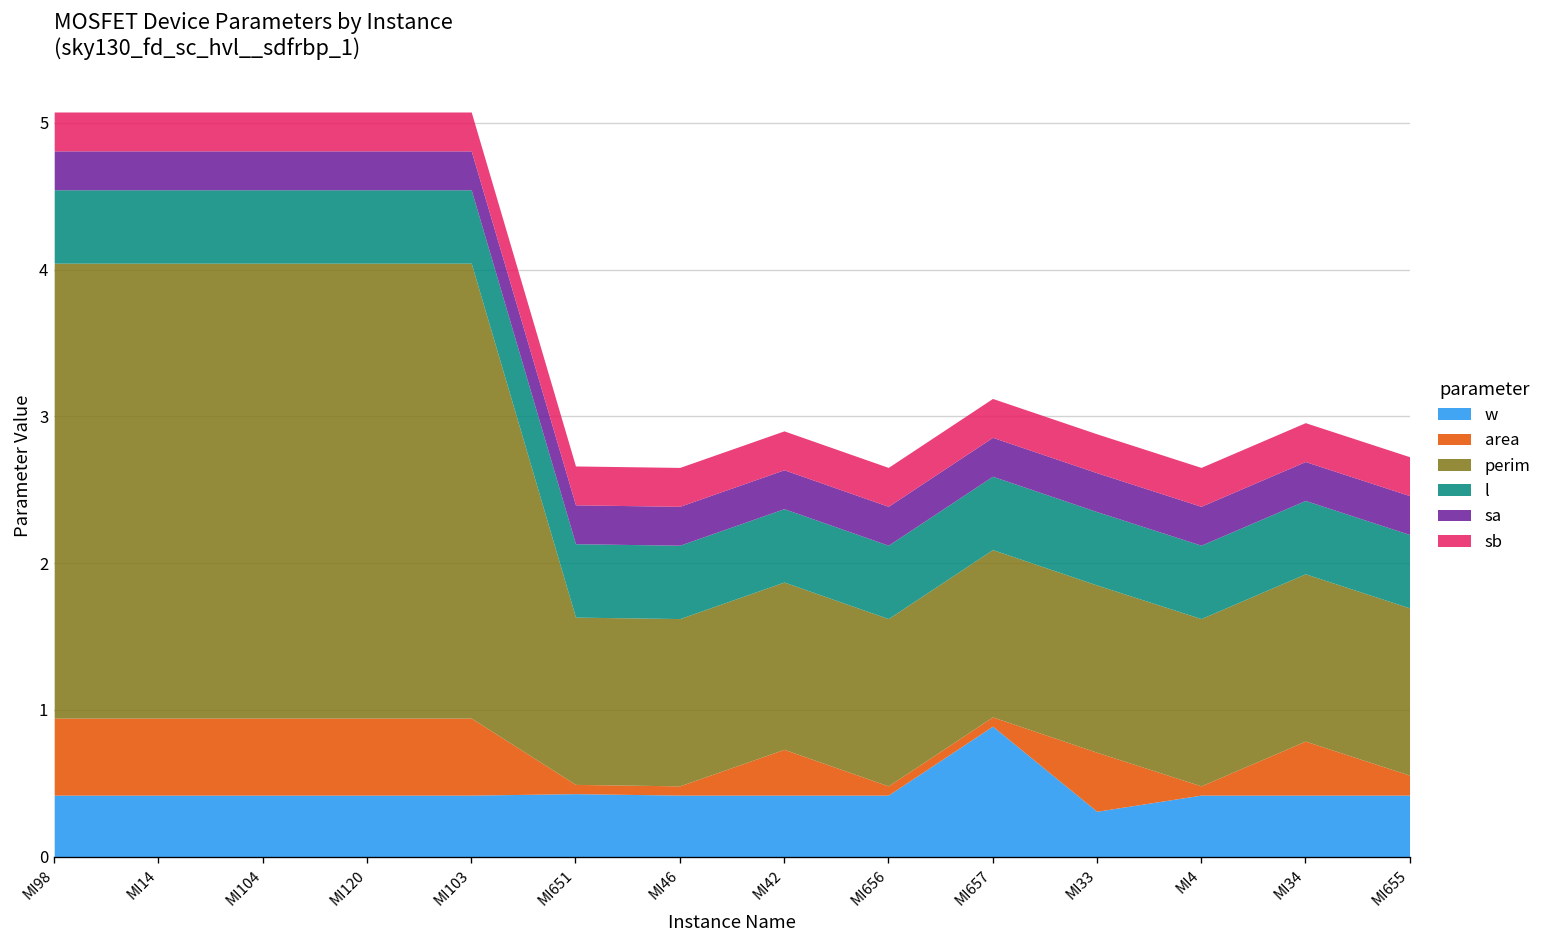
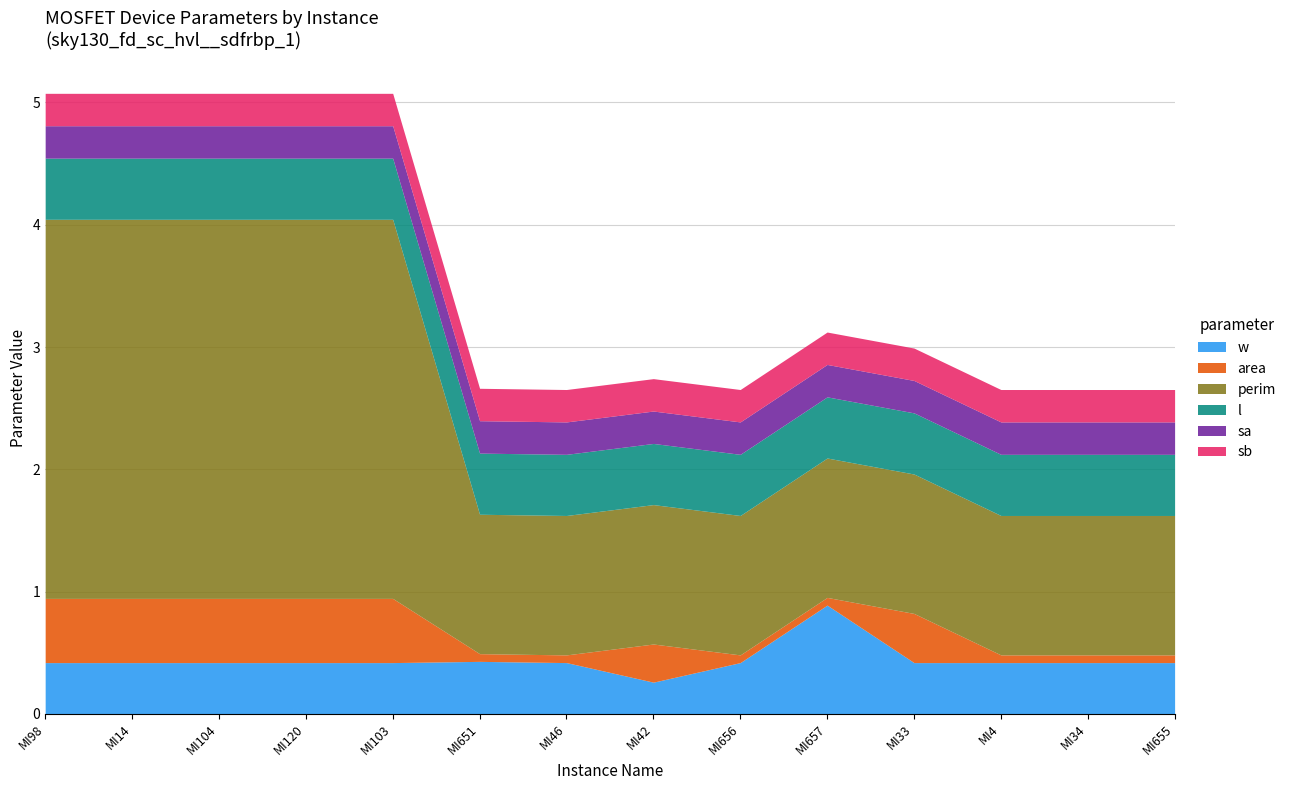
  {
    "w": {
      "MI98": 0.42,
      "MI14": 0.42,
      "MI104": 0.42,
      "MI120": 0.42,
      "MI103": 0.42,
      "MI651": 0.43,
      "MI46": 0.42,
-     "MI42": 0.42,
+     "MI42": 0.26,
      "MI656": 0.42,
      "MI657": 0.89,
-     "MI33": 0.31,
+     "MI33": 0.42,
      "MI4": 0.42,
      "MI34": 0.42,
      "MI655": 0.42
    },
    "area": {
      "MI98": 0.53,
      "MI14": 0.53,
      "MI104": 0.53,
      "MI120": 0.53,
      "MI103": 0.53,
      "MI651": 0.06,
      "MI46": 0.06,
      "MI42": 0.31,
      "MI656": 0.06,
      "MI657": 0.06,
      "MI33": 0.40,
      "MI4": 0.06,
-     "MI34": 0.37,
-     "MI655": 0.14
+     "MI34": 0.06,
+     "MI655": 0.06
    },
    "perim": {
      "MI98": 3.10,
      "MI14": 3.10,
      "MI104": 3.10,
      "MI120": 3.10,
      "MI103": 3.10,
      "MI651": 1.14,
      "MI46": 1.14,
      "MI42": 1.14,
      "MI656": 1.14,
      "MI657": 1.14,
      "MI33": 1.14,
      "MI4": 1.14,
      "MI34": 1.14,
      "MI655": 1.14
    },
    "l": {
      "MI98": 0.50,
      "MI14": 0.50,
      "MI104": 0.50,
      "MI120": 0.50,
      "MI103": 0.50,
      "MI651": 0.50,
      "MI46": 0.50,
      "MI42": 0.50,
      "MI656": 0.50,
      "MI657": 0.50,
      "MI33": 0.50,
      "MI4": 0.50,
      "MI34": 0.50,
      "MI655": 0.50
    },
    "sa": {
      "MI98": 0.26,
      "MI14": 0.26,
      "MI104": 0.26,
      "MI120": 0.26,
      "MI103": 0.26,
      "MI651": 0.27,
      "MI46": 0.27,
      "MI42": 0.27,
      "MI656": 0.27,
      "MI657": 0.27,
      "MI33": 0.27,
      "MI4": 0.27,
      "MI34": 0.27,
      "MI655": 0.27
    },
    "sb": {
      "MI98": 0.26,
      "MI14": 0.26,
      "MI104": 0.26,
      "MI120": 0.26,
      "MI103": 0.26,
      "MI651": 0.27,
      "MI46": 0.27,
      "MI42": 0.27,
      "MI656": 0.27,
      "MI657": 0.27,
      "MI33": 0.27,
      "MI4": 0.27,
      "MI34": 0.27,
      "MI655": 0.27
    }
  }
